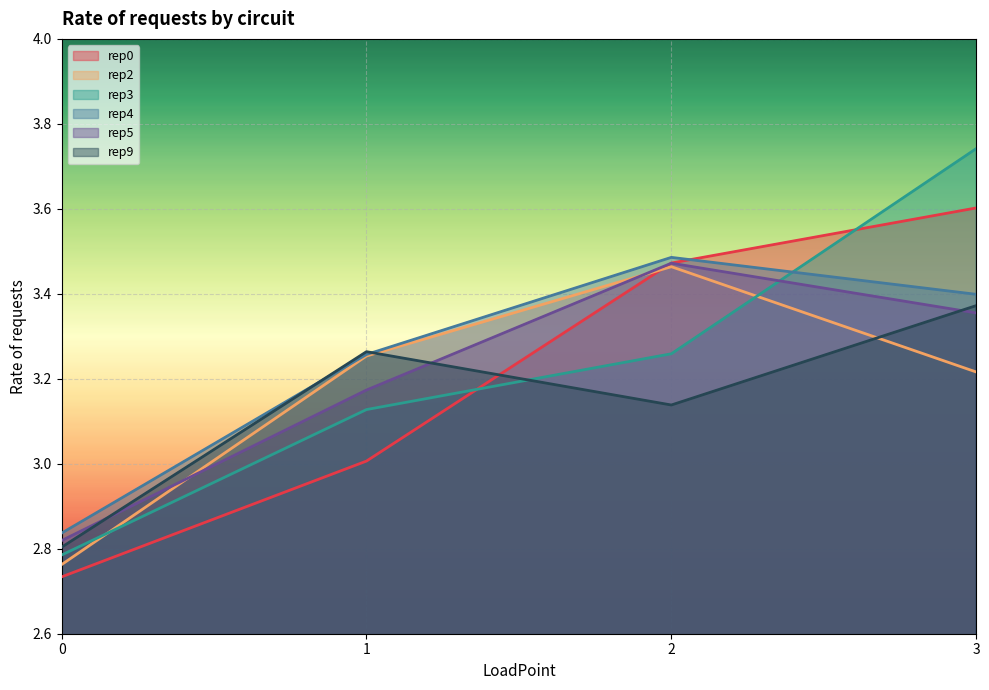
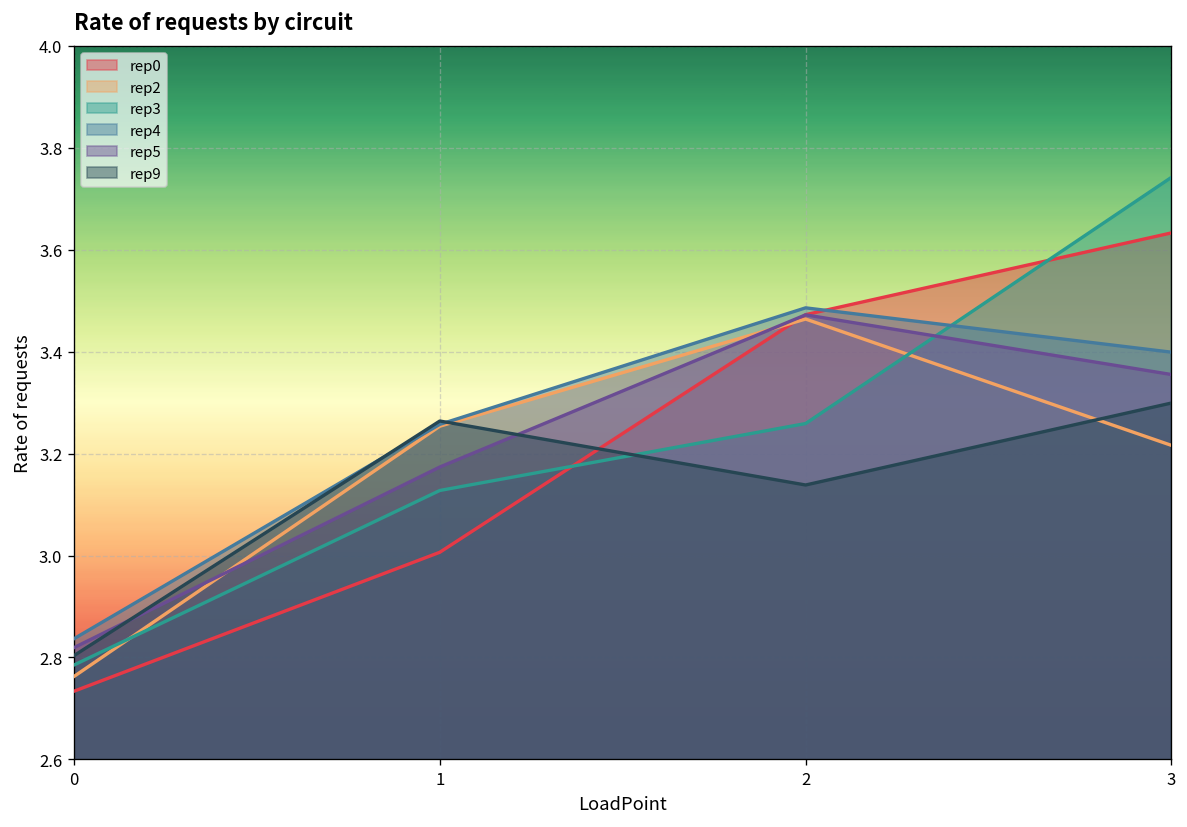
  {
    "rep0": {
      "0": 2.73,
      "1": 3.01,
-     "3": 3.60
+     "3": 3.63
    },
    "rep2": {
      "0": 2.76,
      "2": 3.46,
      "3": 3.22
    },
    "rep9": {
      "0": 2.80,
      "1": 3.26,
      "2": 3.14,
-     "3": 3.37
+     "3": 3.30
    }
  }
